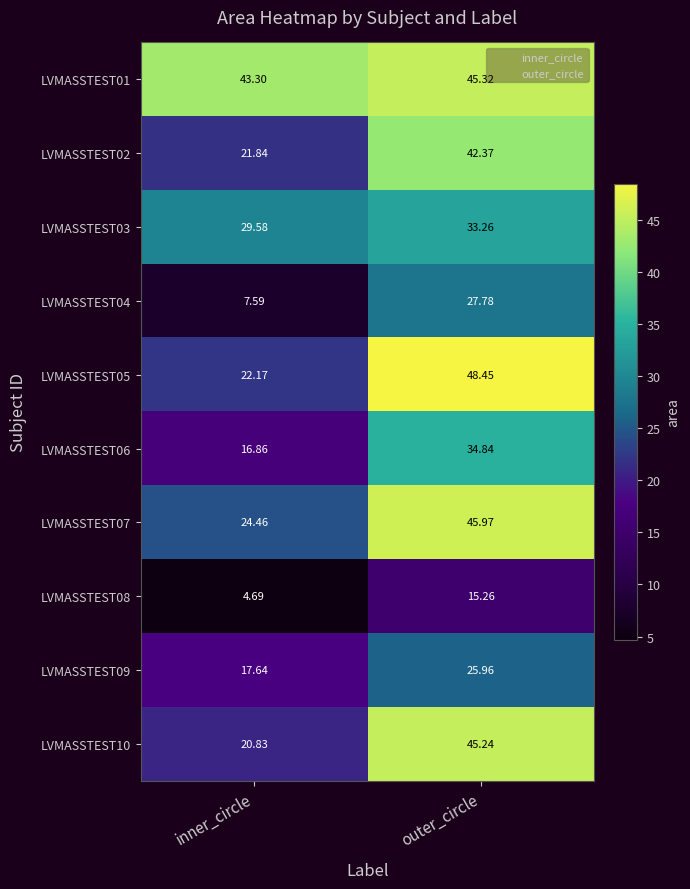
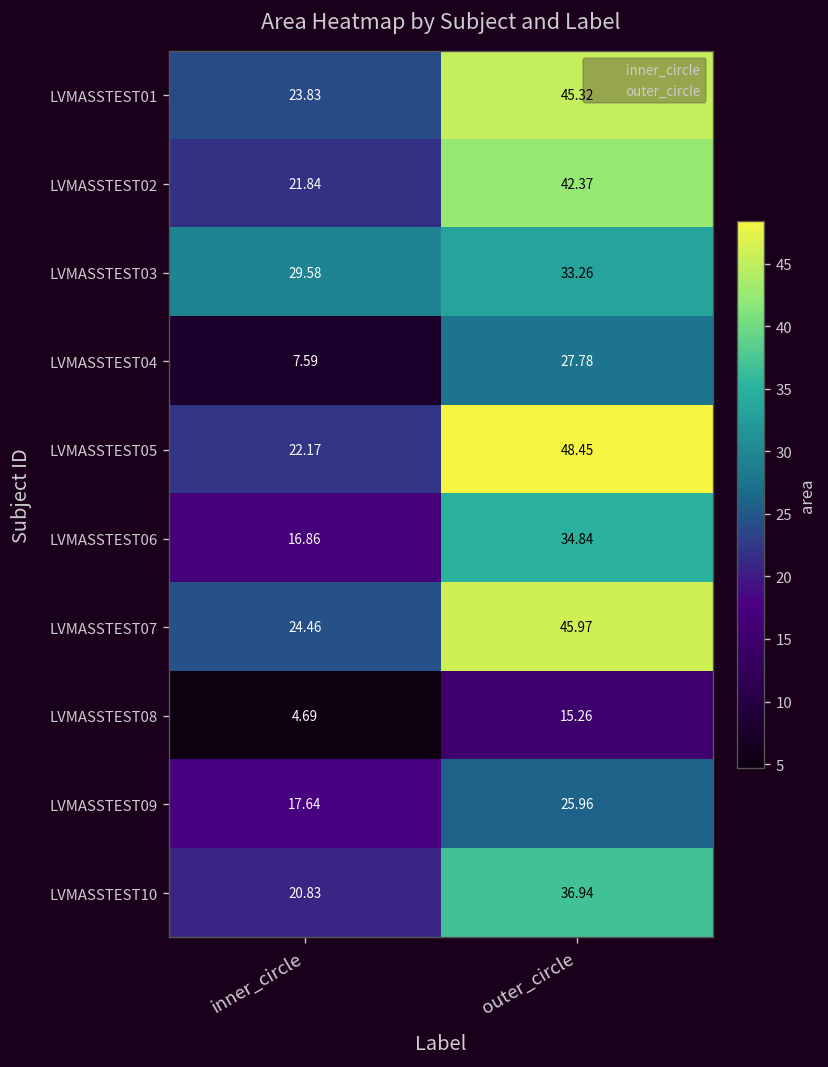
  {
    "LVMASSTEST01": {
-     "inner_circle": 43.30
+     "inner_circle": 23.83
    },
    "LVMASSTEST02": {
      "inner_circle": 21.84,
      "outer_circle": 42.37
    },
    "LVMASSTEST03": {
      "inner_circle": 29.58,
      "outer_circle": 33.26
    },
    "LVMASSTEST04": {
      "inner_circle": 7.59,
      "outer_circle": 27.78
    },
    "LVMASSTEST05": {
      "inner_circle": 22.17,
      "outer_circle": 48.45
    },
    "LVMASSTEST06": {
      "inner_circle": 16.86,
      "outer_circle": 34.84
    },
    "LVMASSTEST07": {
      "inner_circle": 24.46,
      "outer_circle": 45.97
    },
    "LVMASSTEST08": {
      "inner_circle": 4.69,
      "outer_circle": 15.26
    },
    "LVMASSTEST09": {
      "inner_circle": 17.64,
      "outer_circle": 25.96
    },
    "LVMASSTEST10": {
      "inner_circle": 20.83,
-     "outer_circle": 45.24
+     "outer_circle": 36.94
    }
  }
